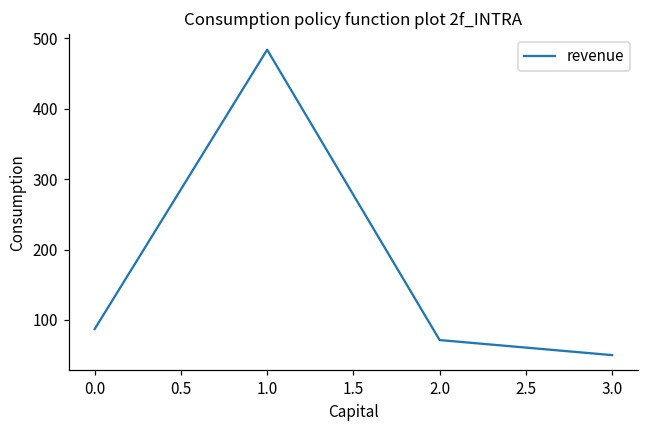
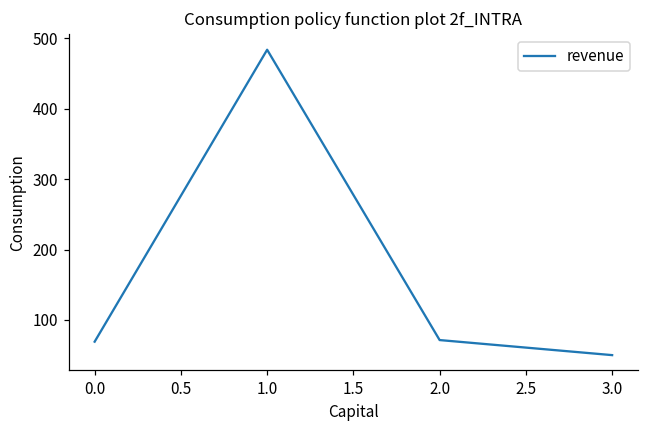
  {
-   "0.0": 90,
+   "0.0": 70,
    "1.0": 480,
    "2.0": 70,
    "3.0": 50
  }
